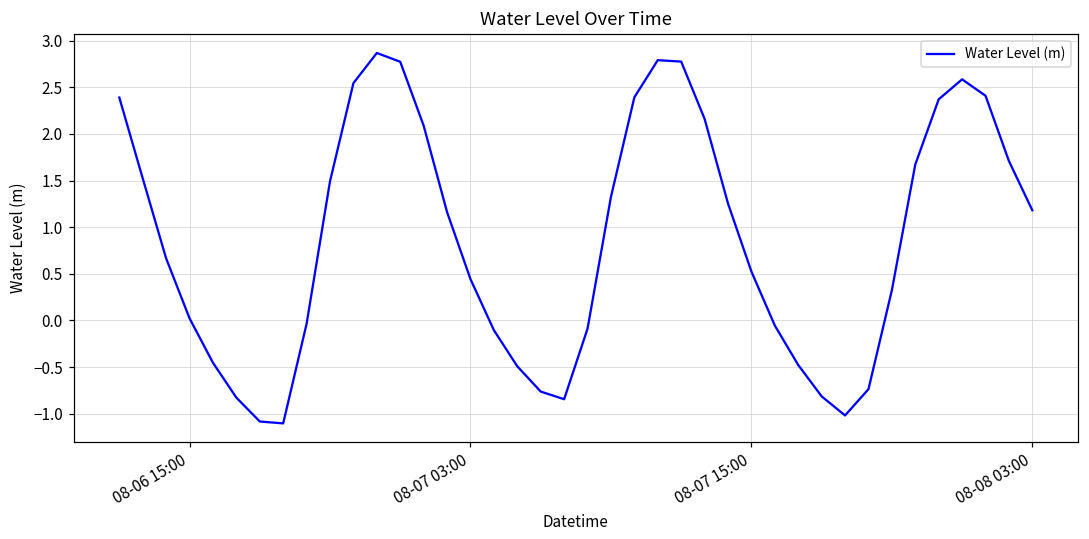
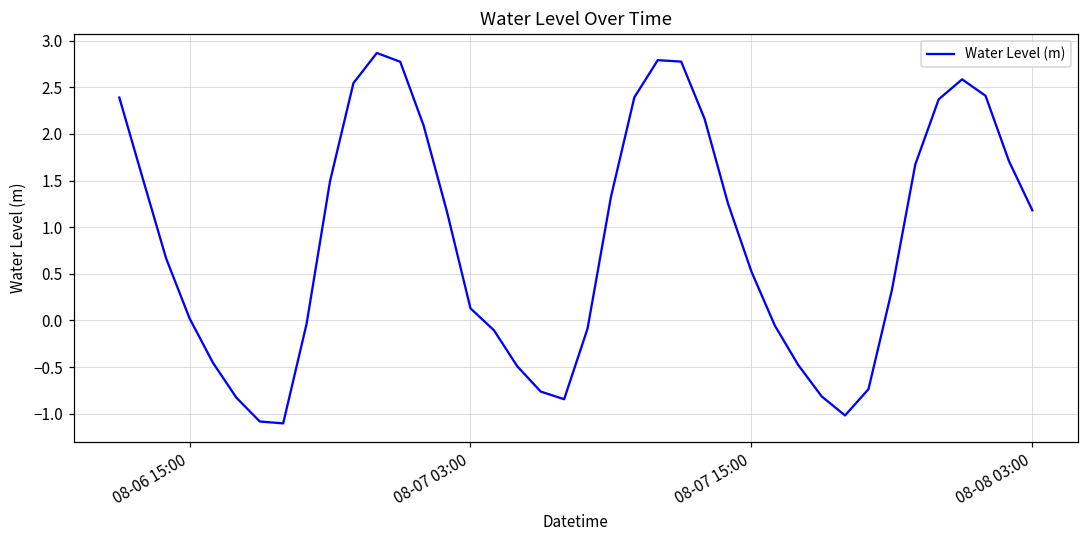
  {
    "08-06 15:00": 0.0,
-   "08-07 03:00": 0.4,
+   "08-07 03:00": 0.1,
    "08-07 15:00": 0.5,
    "08-08 03:00": 1.2
  }
